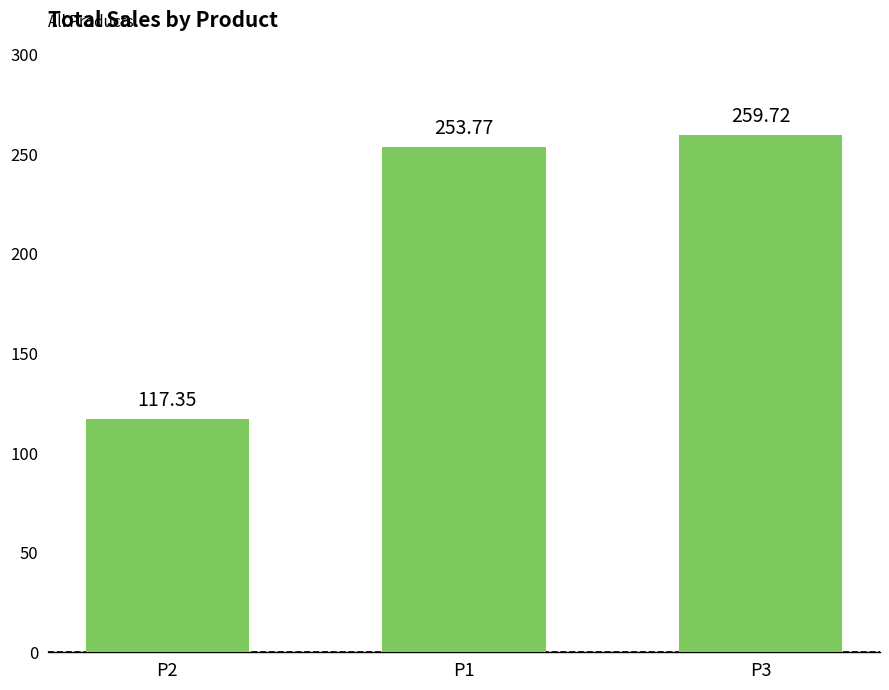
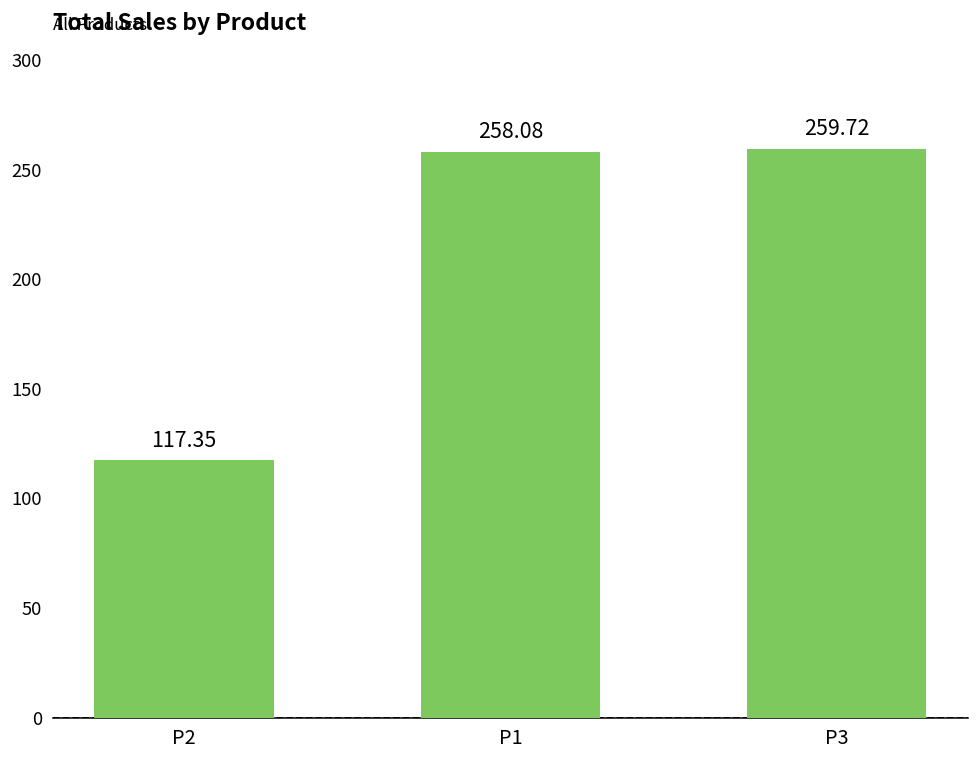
  {
    "P2": 117.35,
-   "P1": 253.77,
+   "P1": 258.08,
    "P3": 259.72
  }
